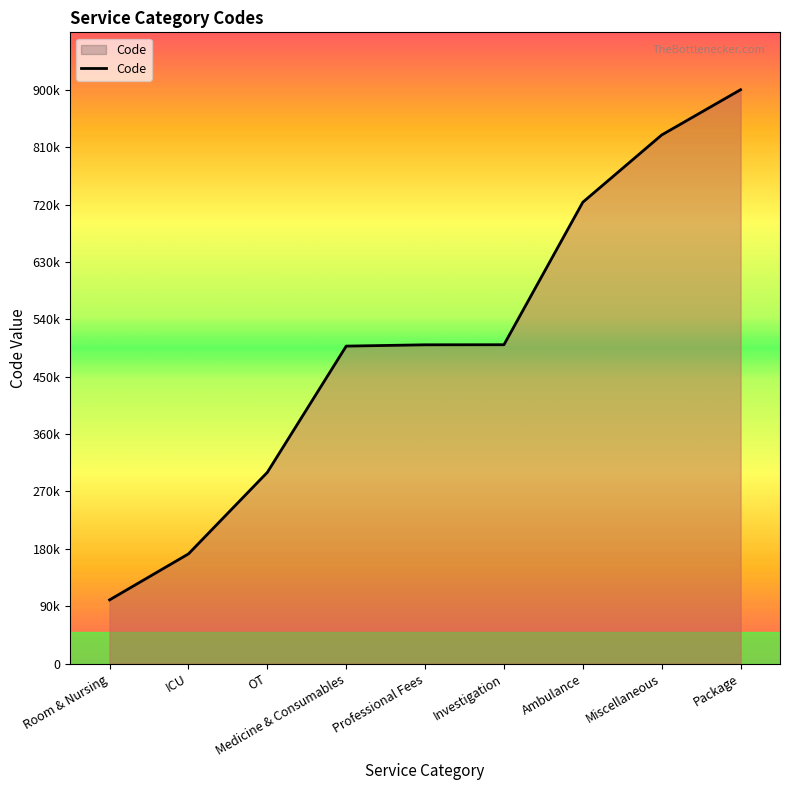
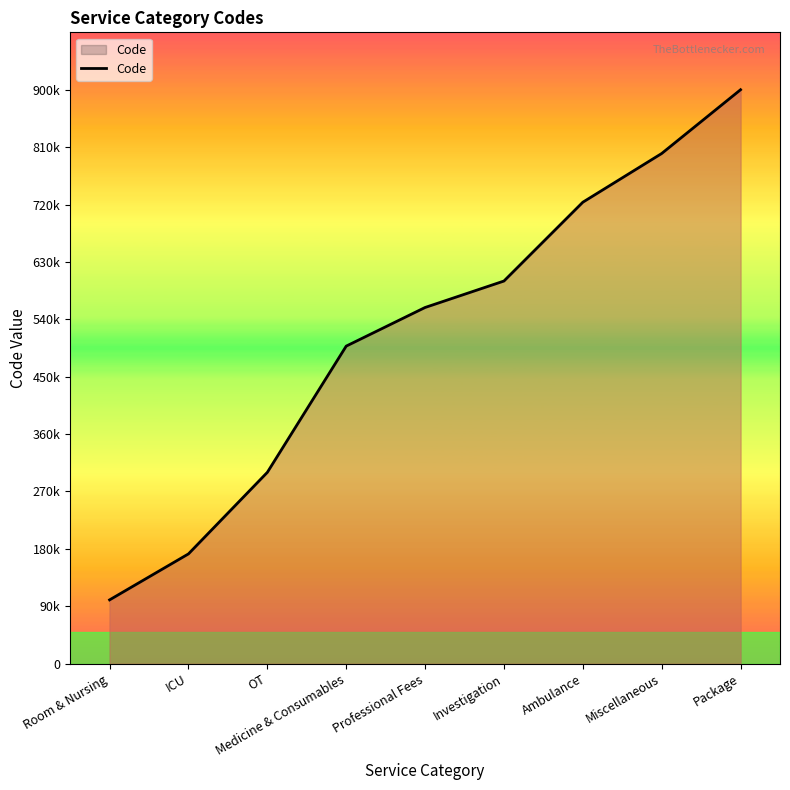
  {
    "Room & Nursing": 100000,
    "ICU": 170000,
    "OT": 300000,
    "Medicine & Consumables": 500000,
-   "Professional Fees": 500000,
-   "Investigation": 500000,
+   "Professional Fees": 560000,
+   "Investigation": 600000,
    "Ambulance": 720000,
-   "Miscellaneous": 830000,
+   "Miscellaneous": 800000,
    "Package": 900000
  }
